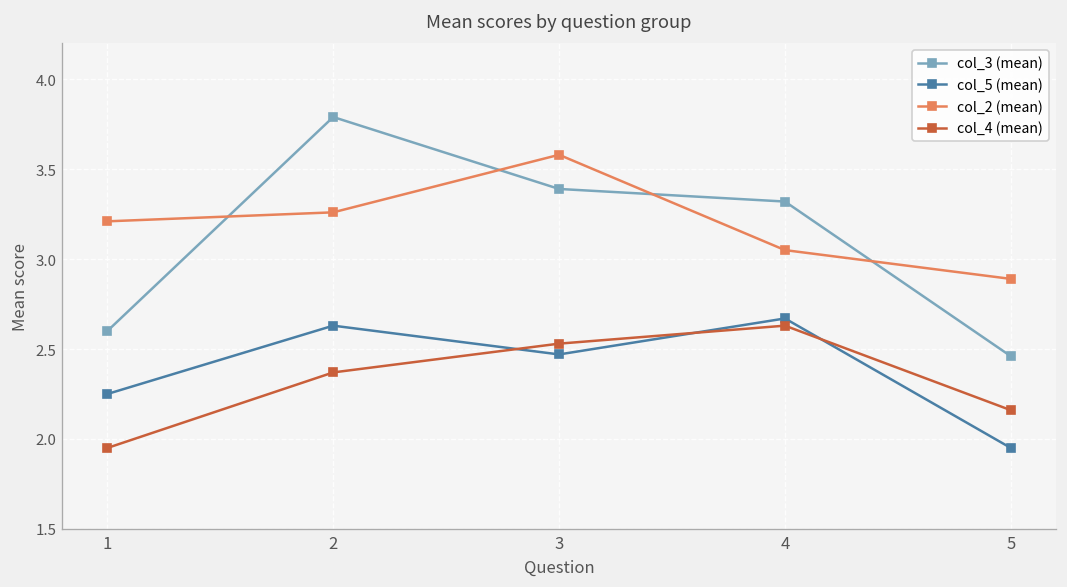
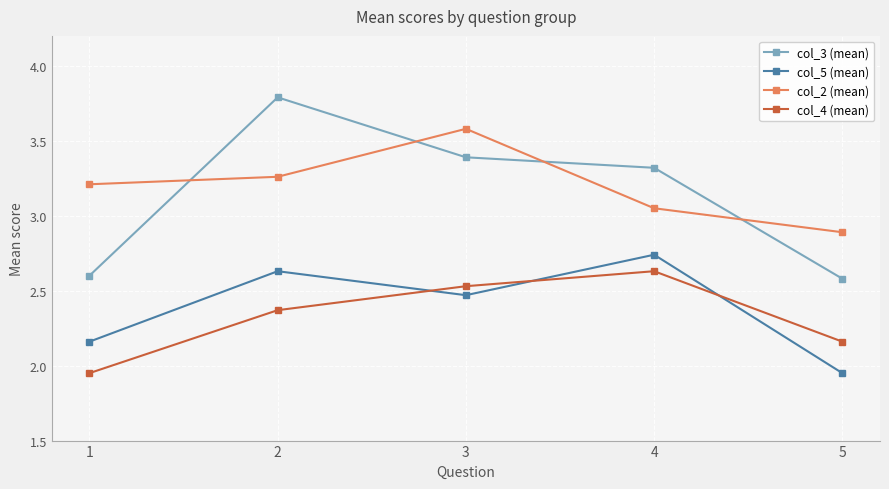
  {
    "col_3 (mean)": {
      "1": 2.60,
      "2": 3.79,
      "3": 3.39,
      "4": 3.32,
-     "5": 2.46
+     "5": 2.58
    },
    "col_5 (mean)": {
-     "1": 2.25,
+     "1": 2.16,
      "2": 2.63,
      "3": 2.47,
-     "4": 2.67,
+     "4": 2.74,
      "5": 1.95
    }
  }
